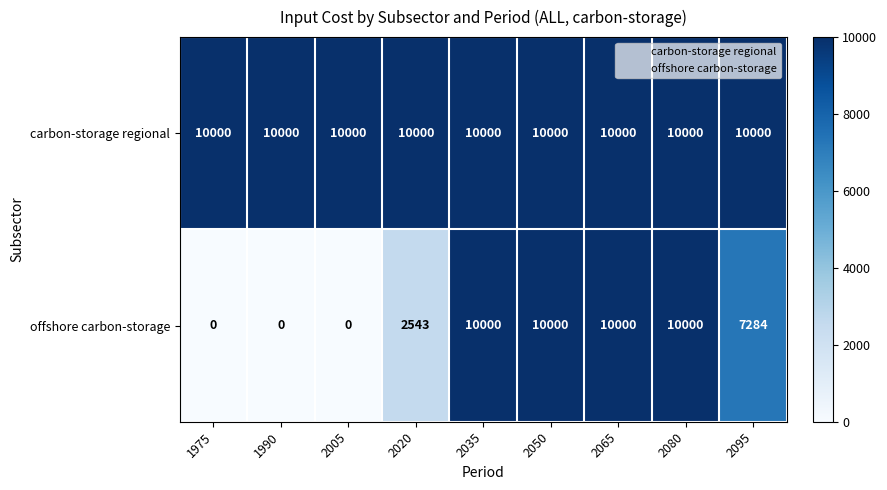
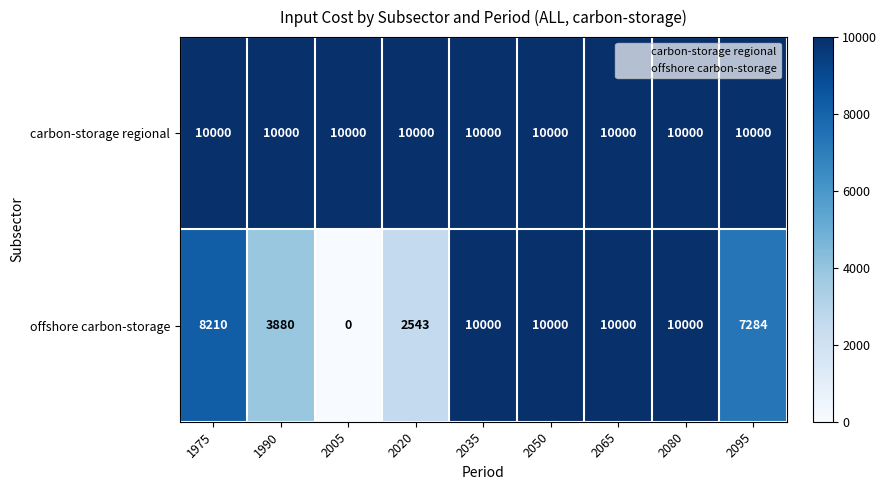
  {
    "carbon-storage regional": {
      "1975": 10000,
      "1990": 10000,
      "2005": 10000,
      "2020": 10000,
      "2035": 10000,
      "2050": 10000,
      "2065": 10000,
      "2080": 10000,
      "2095": 10000
    },
    "offshore carbon-storage": {
-     "1975": 0,
-     "1990": 0,
+     "1975": 8210,
+     "1990": 3880,
      "2005": 0,
      "2020": 2543,
      "2035": 10000,
      "2050": 10000,
      "2065": 10000,
      "2080": 10000,
      "2095": 7284
    }
  }
